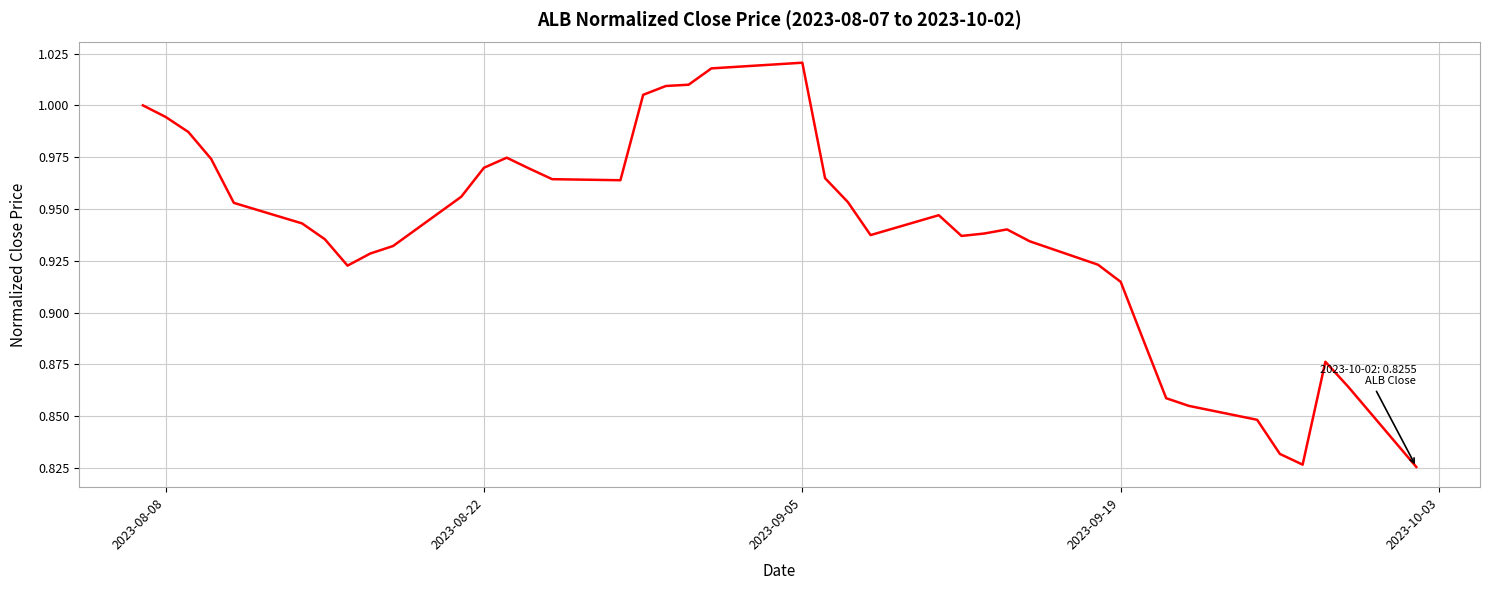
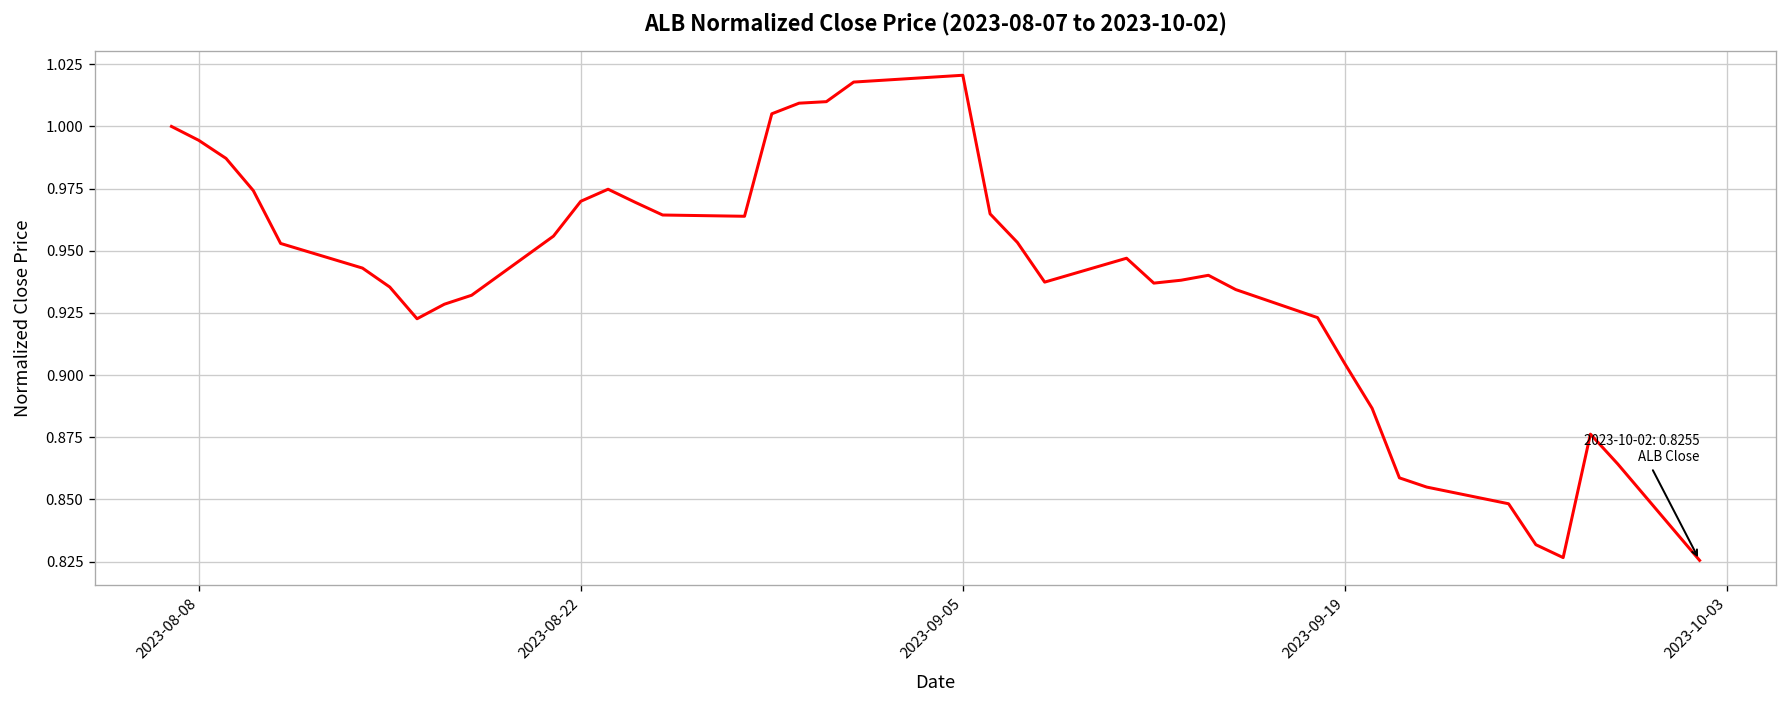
  {
    "2023-08-08": 0.994,
    "2023-08-22": 0.970,
    "2023-09-05": 1.021,
-   "2023-09-19": 0.915
+   "2023-09-19": 0.905
  }
